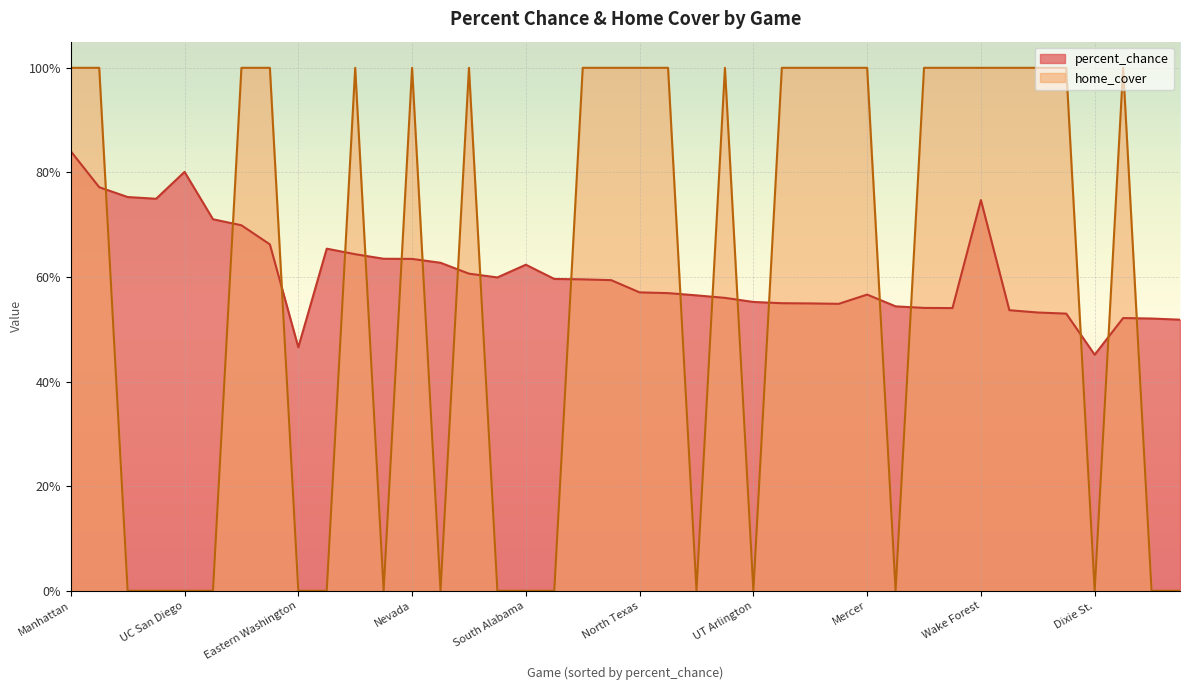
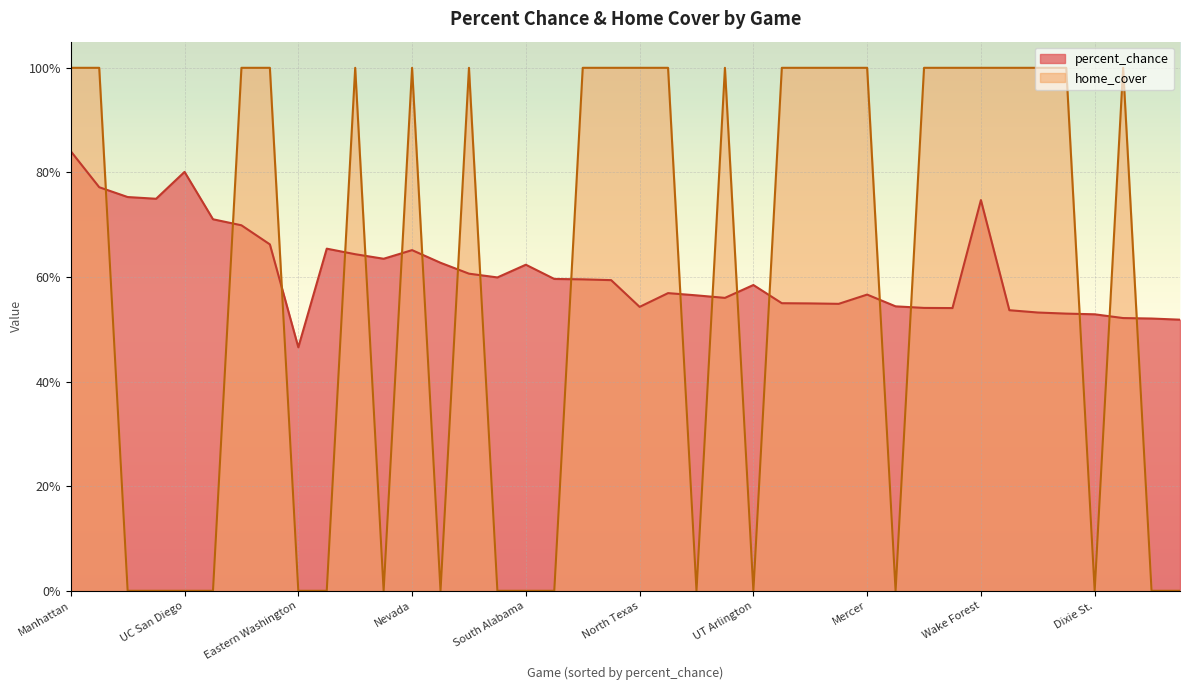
  {
    "percent_chance": {
      "Manhattan": "84%",
      "UC San Diego": "80%",
      "Eastern Washington": "47%",
-     "Nevada": "63%",
+     "Nevada": "65%",
      "South Alabama": "62%",
-     "North Texas": "57%",
-     "UT Arlington": "55%",
+     "North Texas": "54%",
+     "UT Arlington": "58%",
      "Mercer": "57%",
      "Wake Forest": "75%",
-     "Dixie St.": "45%"
+     "Dixie St.": "53%"
    },
    "home_cover": {
      "Manhattan": "100%",
      "UC San Diego": "0%",
      "Eastern Washington": "0%",
      "Nevada": "100%",
      "South Alabama": "0%",
      "North Texas": "100%",
      "UT Arlington": "0%",
      "Mercer": "100%",
      "Wake Forest": "100%",
      "Dixie St.": "0%"
    }
  }
